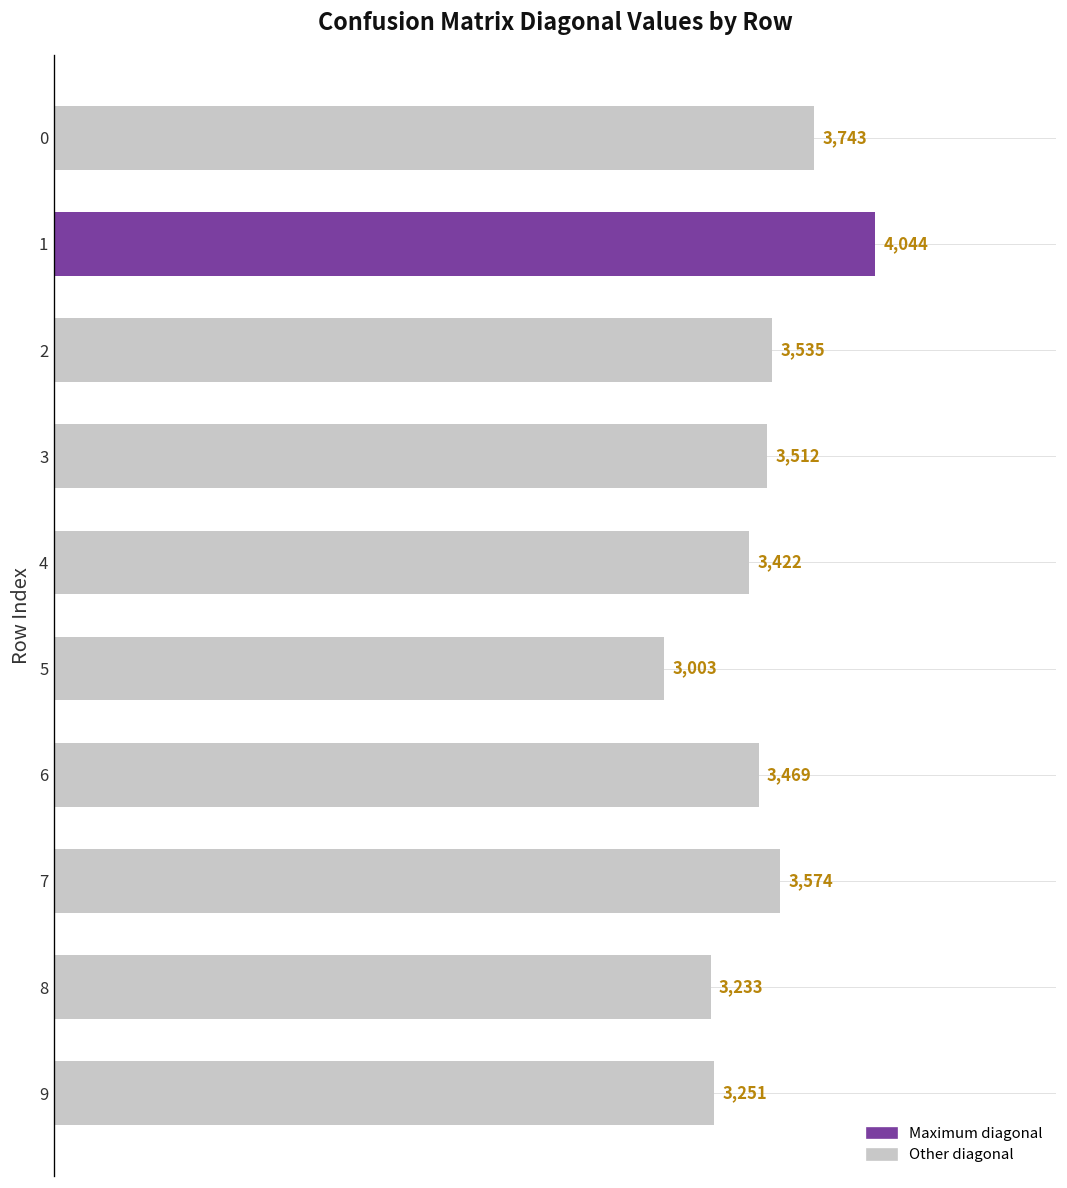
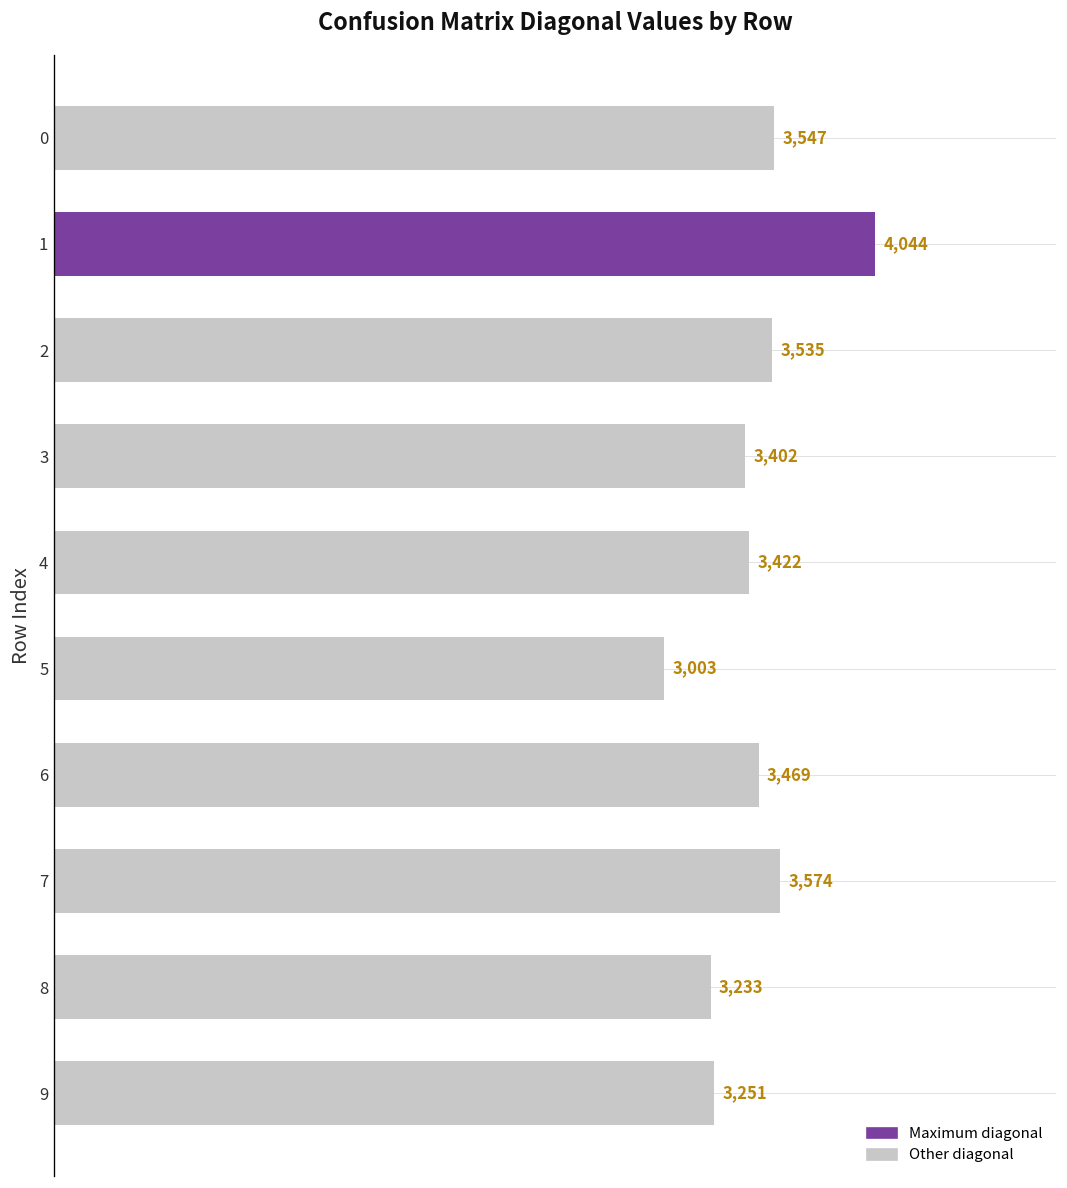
  {
-   "0": "3,743",
+   "0": "3,547",
    "1": "4,044",
    "2": "3,535",
-   "3": "3,512",
+   "3": "3,402",
    "4": "3,422",
    "5": "3,003",
    "6": "3,469",
    "7": "3,574",
    "8": "3,233",
    "9": "3,251"
  }
